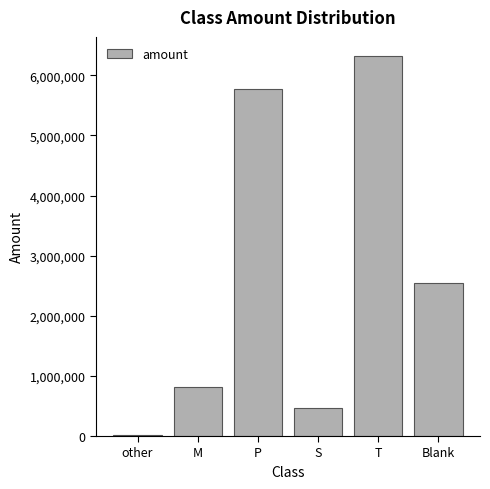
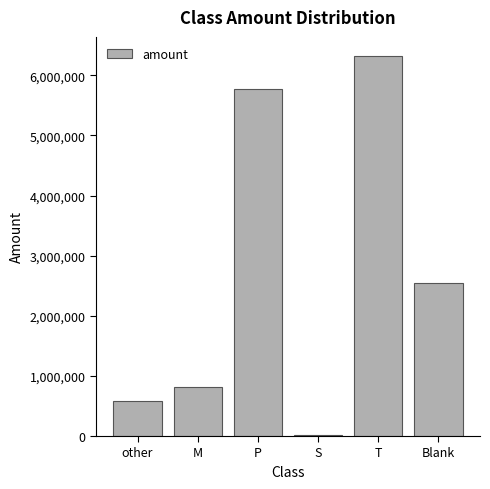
  {
-   "other": "0",
+   "other": "600,000",
    "M": "800,000",
    "P": "5,800,000",
-   "S": "500,000",
+   "S": "0",
    "T": "6,300,000",
    "Blank": "2,500,000"
  }
